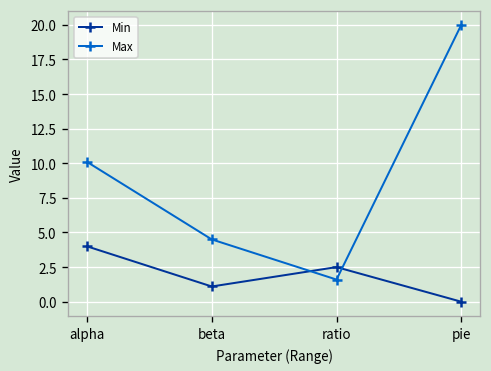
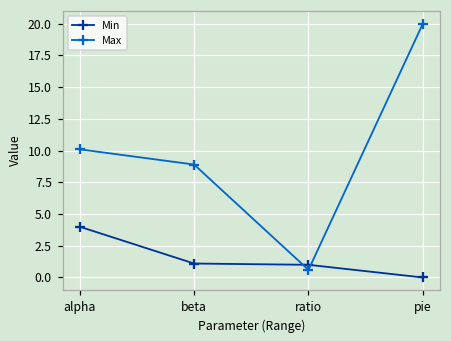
  {
    "Min": {
      "alpha": 4.0,
      "beta": 1.1,
-     "ratio": 2.5,
+     "ratio": 1.0,
      "pie": 0.0
    },
    "Max": {
      "alpha": 10.1,
-     "beta": 4.5,
-     "ratio": 1.6,
+     "beta": 8.9,
+     "ratio": 0.6,
      "pie": 20.0
    }
  }
